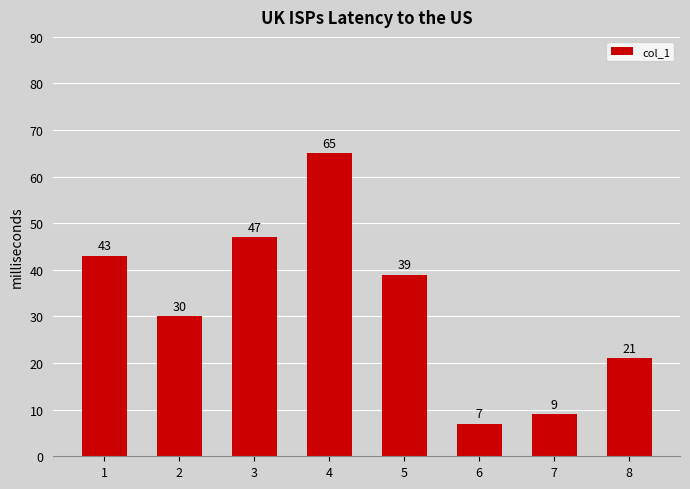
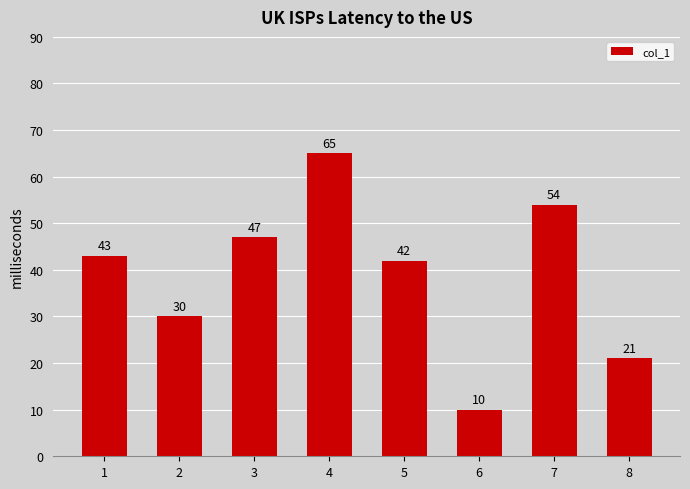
  {
    "1": 43,
    "2": 30,
    "3": 47,
    "4": 65,
-   "5": 39,
-   "6": 7,
-   "7": 9,
+   "5": 42,
+   "6": 10,
+   "7": 54,
    "8": 21
  }
